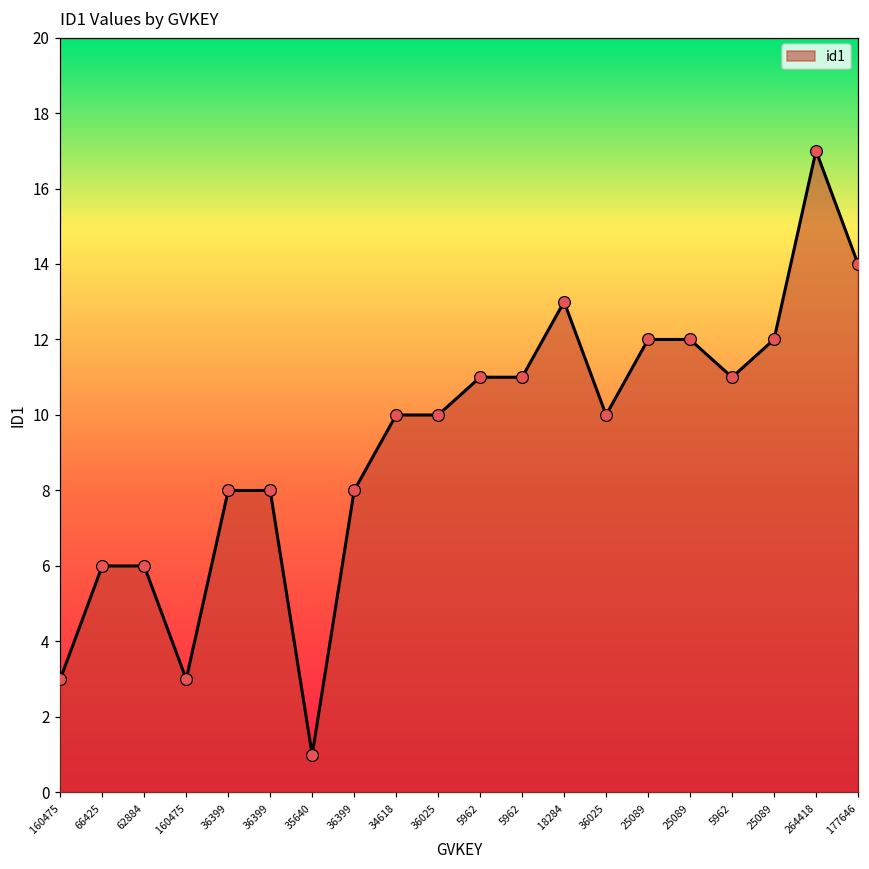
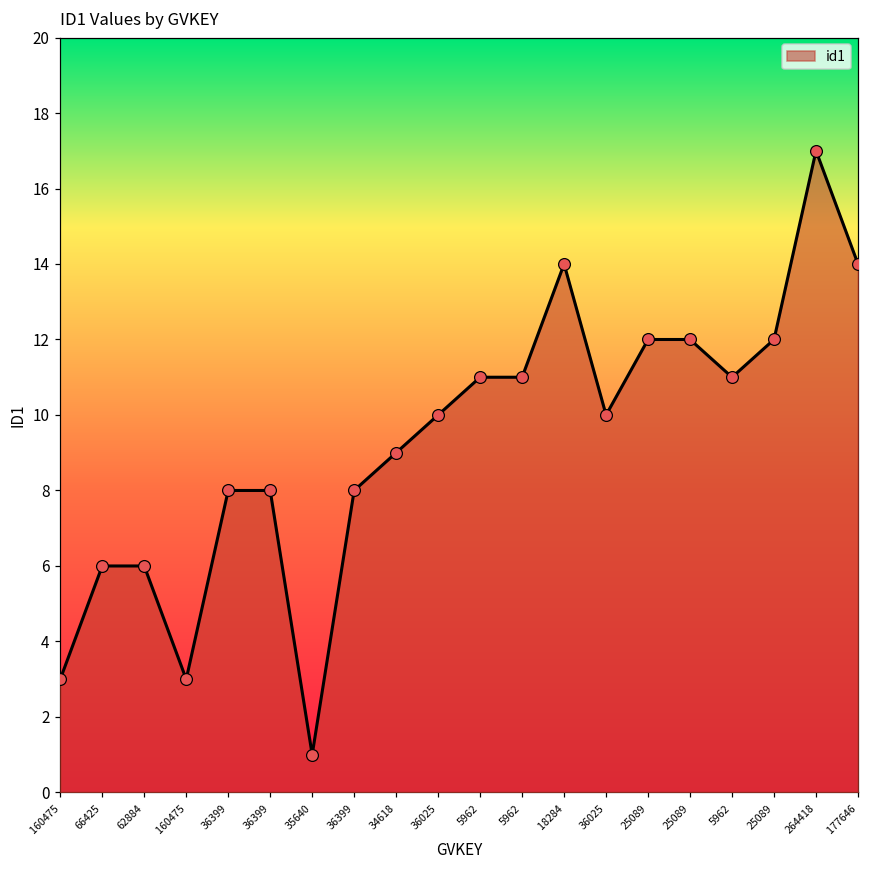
  {
    "66425": 6,
    "62884": 6,
    "35640": 1,
-   "34618": 10,
-   "18284": 13,
+   "34618": 9,
+   "18284": 14,
    "264418": 17,
    "177646": 14
  }
